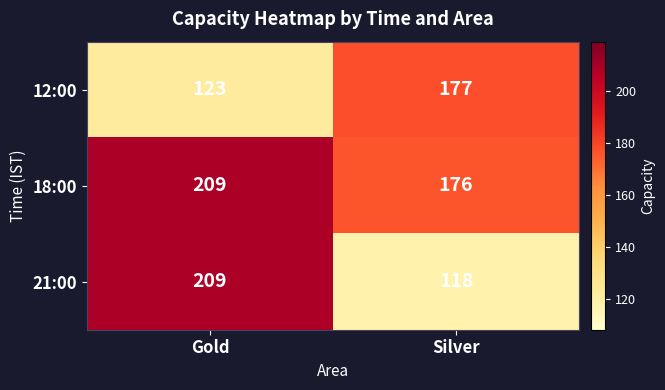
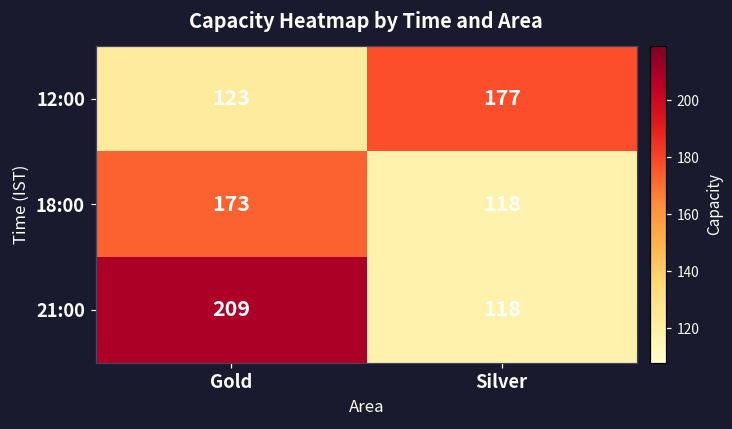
  {
    "12:00": {
      "Gold": 123,
      "Silver": 177
    },
    "18:00": {
-     "Gold": 209,
-     "Silver": 176
+     "Gold": 173,
+     "Silver": 118
    },
    "21:00": {
      "Gold": 209,
      "Silver": 118
    }
  }
